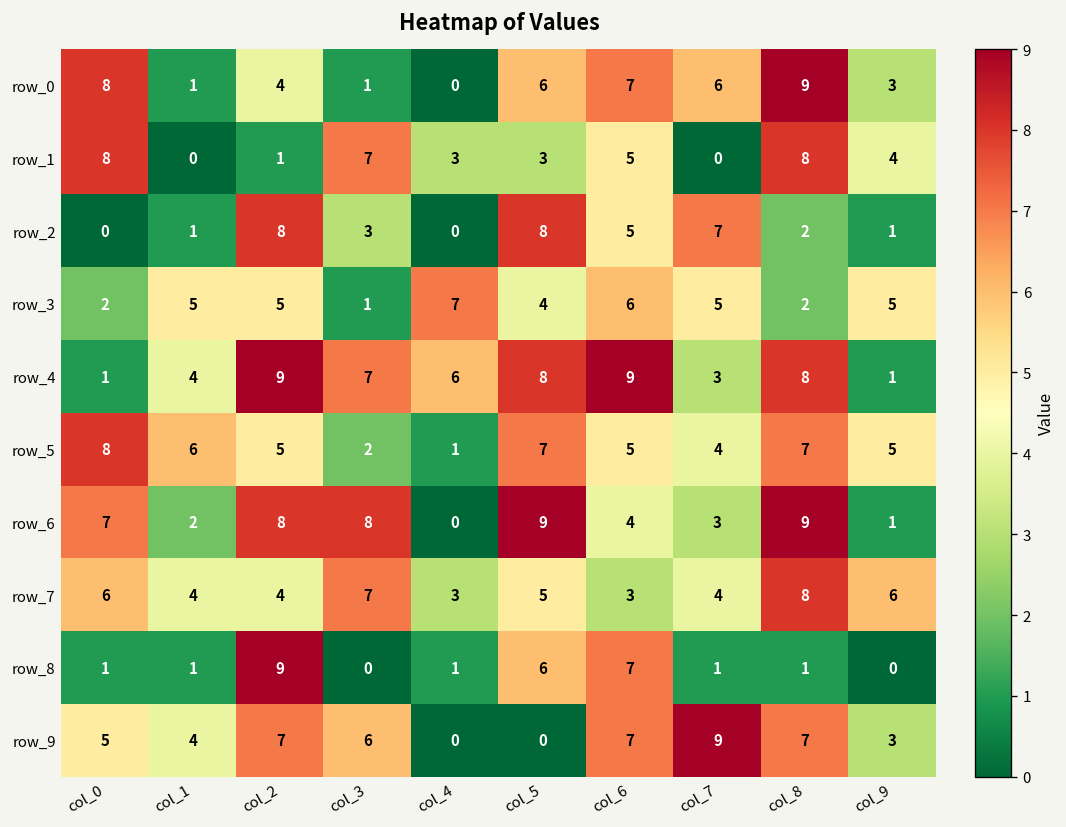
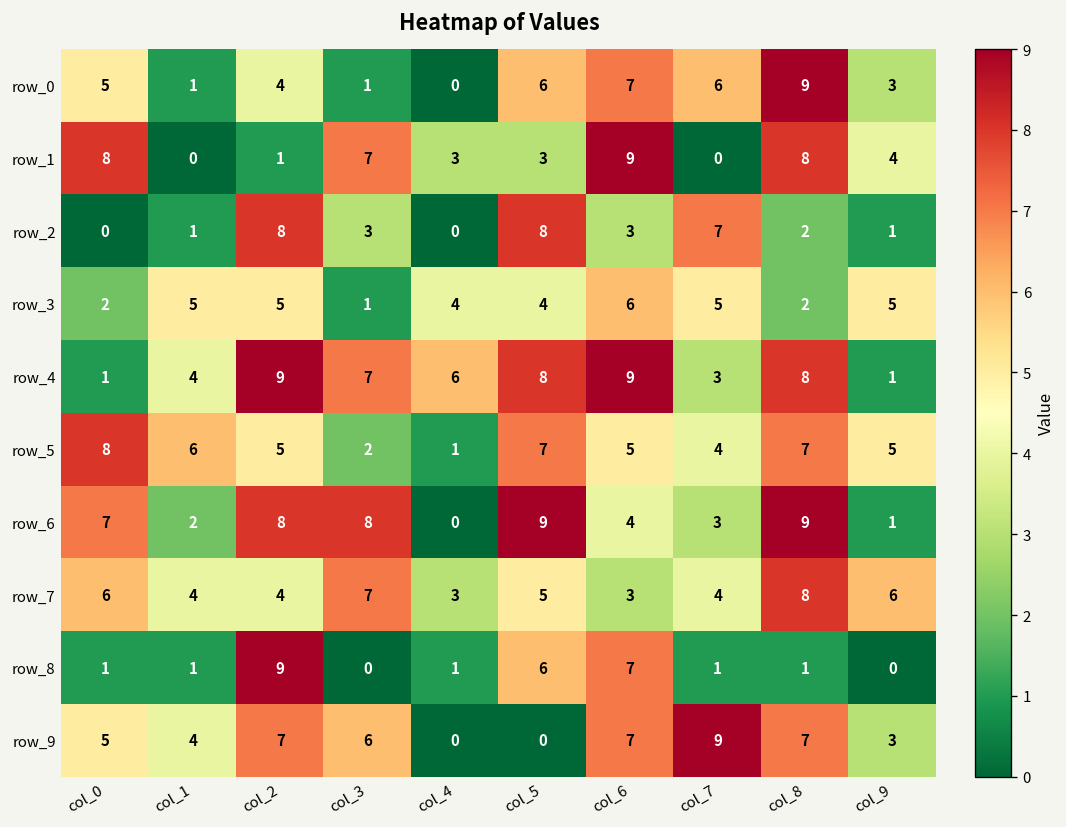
  {
    "row_0": {
-     "col_0": 8,
+     "col_0": 5,
      "col_1": 1,
      "col_2": 4,
      "col_3": 1,
      "col_4": 0,
      "col_5": 6,
      "col_6": 7,
      "col_7": 6,
      "col_8": 9,
      "col_9": 3
    },
    "row_1": {
      "col_0": 8,
      "col_1": 0,
      "col_2": 1,
      "col_3": 7,
      "col_4": 3,
      "col_5": 3,
-     "col_6": 5,
+     "col_6": 9,
      "col_7": 0,
      "col_8": 8,
      "col_9": 4
    },
    "row_2": {
      "col_0": 0,
      "col_1": 1,
      "col_2": 8,
      "col_3": 3,
      "col_4": 0,
      "col_5": 8,
-     "col_6": 5,
+     "col_6": 3,
      "col_7": 7,
      "col_8": 2,
      "col_9": 1
    },
    "row_3": {
      "col_0": 2,
      "col_1": 5,
      "col_2": 5,
      "col_3": 1,
-     "col_4": 7,
+     "col_4": 4,
      "col_5": 4,
      "col_6": 6,
      "col_7": 5,
      "col_8": 2,
      "col_9": 5
    },
    "row_4": {
      "col_0": 1,
      "col_1": 4,
      "col_2": 9,
      "col_3": 7,
      "col_4": 6,
      "col_5": 8,
      "col_6": 9,
      "col_7": 3,
      "col_8": 8,
      "col_9": 1
    },
    "row_5": {
      "col_0": 8,
      "col_1": 6,
      "col_2": 5,
      "col_3": 2,
      "col_4": 1,
      "col_5": 7,
      "col_6": 5,
      "col_7": 4,
      "col_8": 7,
      "col_9": 5
    },
    "row_6": {
      "col_0": 7,
      "col_1": 2,
      "col_2": 8,
      "col_3": 8,
      "col_4": 0,
      "col_5": 9,
      "col_6": 4,
      "col_7": 3,
      "col_8": 9,
      "col_9": 1
    },
    "row_7": {
      "col_0": 6,
      "col_1": 4,
      "col_2": 4,
      "col_3": 7,
      "col_4": 3,
      "col_5": 5,
      "col_6": 3,
      "col_7": 4,
      "col_8": 8,
      "col_9": 6
    },
    "row_8": {
      "col_0": 1,
      "col_1": 1,
      "col_2": 9,
      "col_3": 0,
      "col_4": 1,
      "col_5": 6,
      "col_6": 7,
      "col_7": 1,
      "col_8": 1,
      "col_9": 0
    },
    "row_9": {
      "col_0": 5,
      "col_1": 4,
      "col_2": 7,
      "col_3": 6,
      "col_4": 0,
      "col_5": 0,
      "col_6": 7,
      "col_7": 9,
      "col_8": 7,
      "col_9": 3
    }
  }
